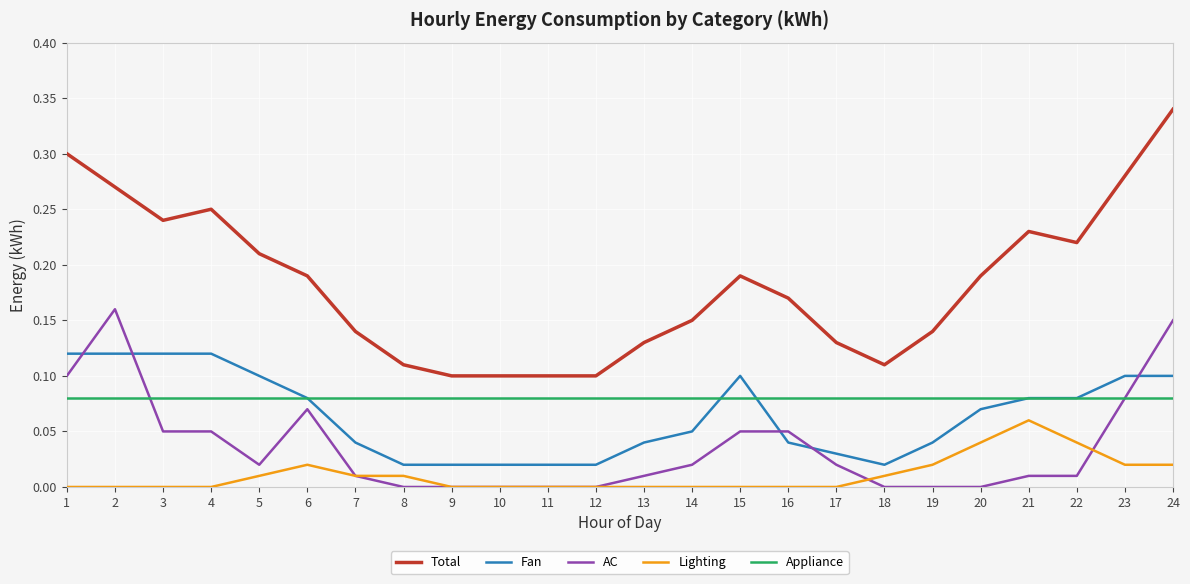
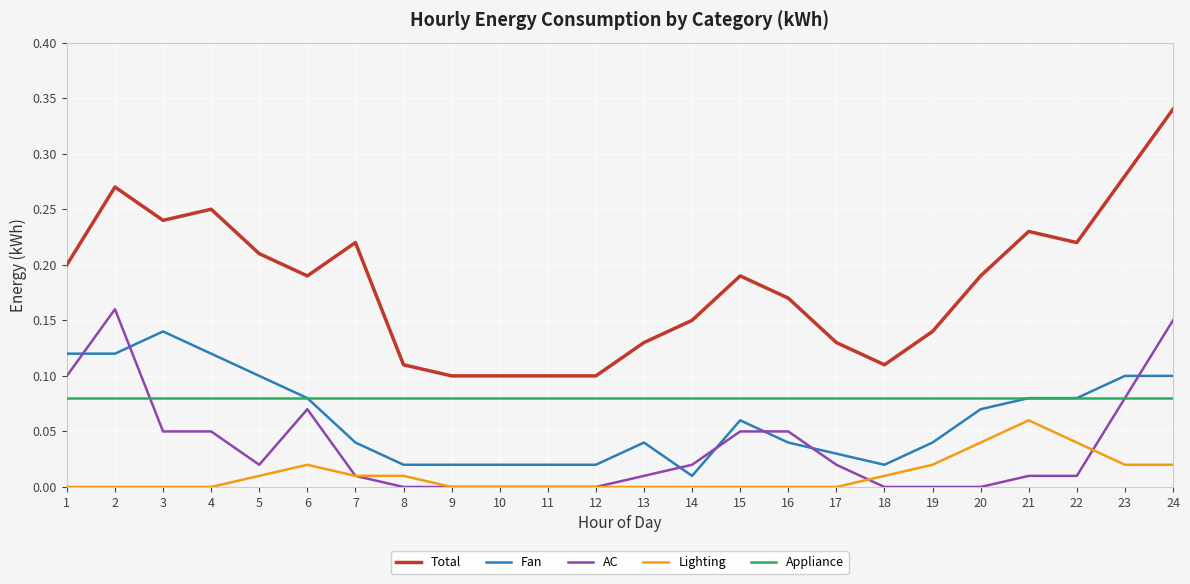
  {
    "Total": {
-     "1": 0.3,
+     "1": 0.2,
      "2": 0.27,
      "3": 0.24,
      "4": 0.25,
      "5": 0.21,
      "6": 0.19,
-     "7": 0.14,
+     "7": 0.22,
      "8": 0.11,
      "9": 0.10,
      "10": 0.10,
      "11": 0.10,
      "12": 0.10,
      "13": 0.13,
      "14": 0.15,
      "15": 0.19,
      "16": 0.17,
      "17": 0.13,
      "18": 0.11,
      "19": 0.14,
      "20": 0.19,
      "21": 0.23,
      "22": 0.22,
      "23": 0.28,
      "24": 0.34
    },
    "Fan": {
      "1": 0.12,
      "2": 0.12,
-     "3": 0.12,
+     "3": 0.14,
      "4": 0.12,
      "5": 0.10,
      "7": 0.04,
      "8": 0.02,
      "9": 0.02,
      "10": 0.02,
      "11": 0.02,
      "12": 0.02,
      "13": 0.04,
-     "14": 0.05,
-     "15": 0.10,
+     "14": 0.01,
+     "15": 0.06,
      "16": 0.04,
      "17": 0.03,
      "18": 0.02,
      "19": 0.04,
      "20": 0.07,
      "23": 0.10,
      "24": 0.10
    },
    "AC": {
      "1": 0.10,
      "2": 0.16,
      "3": 0.05,
      "4": 0.05,
      "5": 0.02,
      "6": 0.07,
      "8": 0.00,
      "13": 0.01,
      "14": 0.02,
      "15": 0.05,
      "16": 0.05,
      "17": 0.02,
      "18": 0.00,
      "19": 0.00,
      "20": 0.00,
      "21": 0.01,
      "22": 0.01,
      "24": 0.15
    },
    "Lighting": {
      "1": 0.00,
      "2": 0.00,
      "3": 0.00,
      "4": 0.00,
      "5": 0.01,
      "6": 0.02,
      "8": 0.01,
      "13": 0.00,
      "14": 0.00,
      "15": 0.00,
      "16": 0.00,
      "17": 0.00,
      "18": 0.01,
      "19": 0.02,
      "20": 0.04,
      "21": 0.06,
      "22": 0.04,
      "23": 0.02,
      "24": 0.02
    },
    "Appliance": {
      "1": 0.08,
      "2": 0.08,
      "3": 0.08,
      "4": 0.08,
      "5": 0.08,
      "7": 0.08,
      "8": 0.08,
      "9": 0.08,
      "10": 0.08,
      "11": 0.08,
      "12": 0.08,
      "13": 0.08,
      "14": 0.08,
      "15": 0.08,
      "16": 0.08,
      "17": 0.08,
      "18": 0.08,
      "19": 0.08,
      "20": 0.08,
      "24": 0.08
    }
  }
